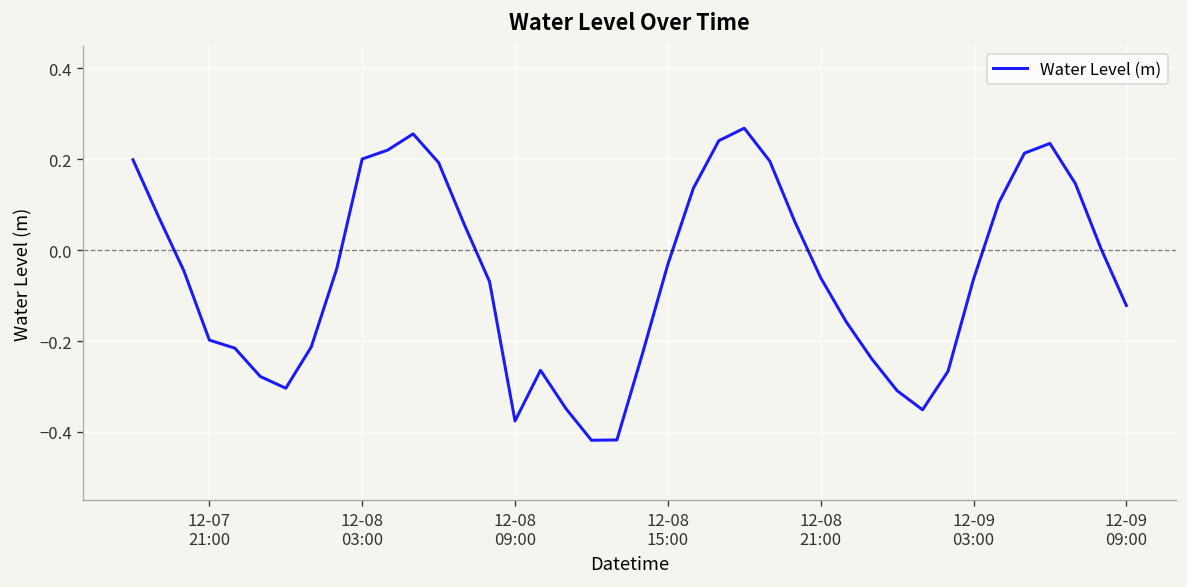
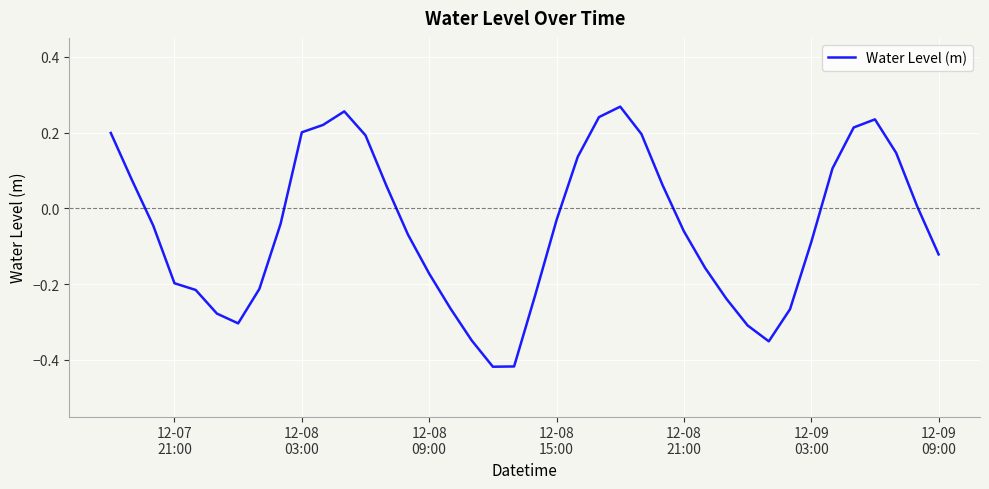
  {
    "12-07 21:00": -0.20,
    "12-08 03:00": 0.20,
-   "12-08 09:00": -0.38,
+   "12-08 09:00": -0.17,
    "12-08 15:00": -0.03,
    "12-08 21:00": -0.06,
-   "12-09 03:00": -0.06,
+   "12-09 03:00": -0.09,
    "12-09 09:00": -0.12
  }
